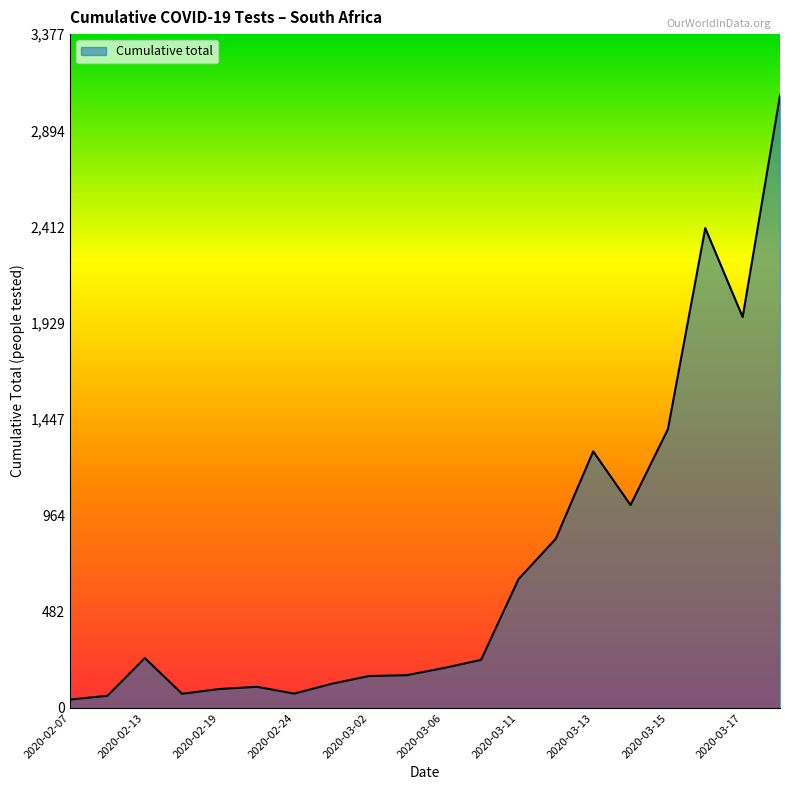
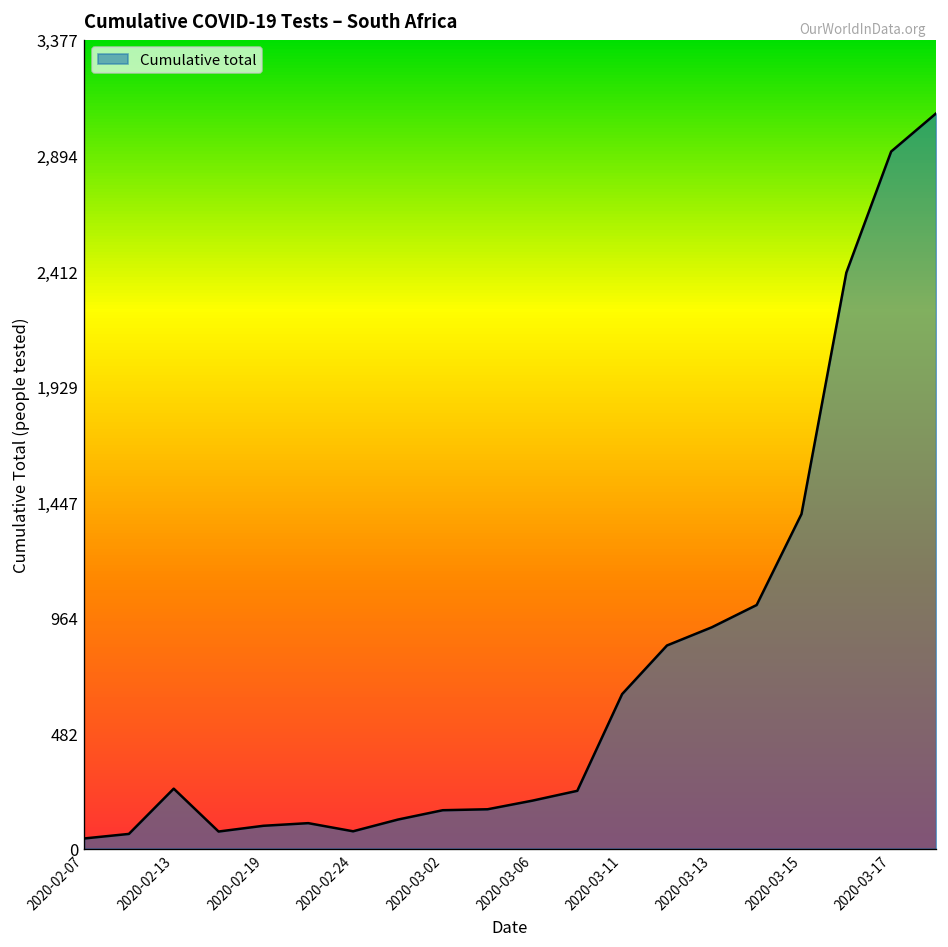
  {
    "2020-02-07": "40",
    "2020-02-13": "250",
    "2020-02-19": "100",
    "2020-02-24": "70",
    "2020-03-02": "160",
    "2020-03-06": "200",
    "2020-03-11": "650",
-   "2020-03-13": "1,290",
+   "2020-03-13": "920",
    "2020-03-15": "1,400",
-   "2020-03-17": "1,960"
+   "2020-03-17": "2,910"
  }
